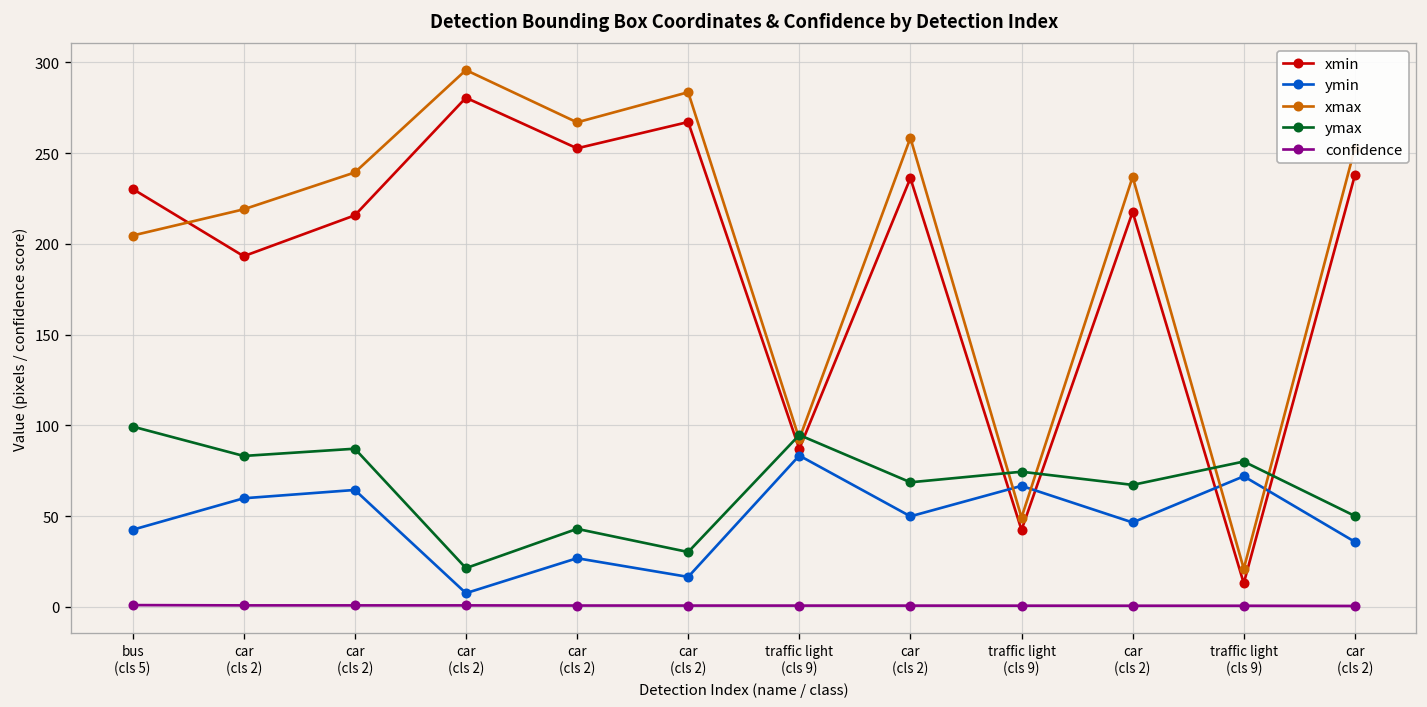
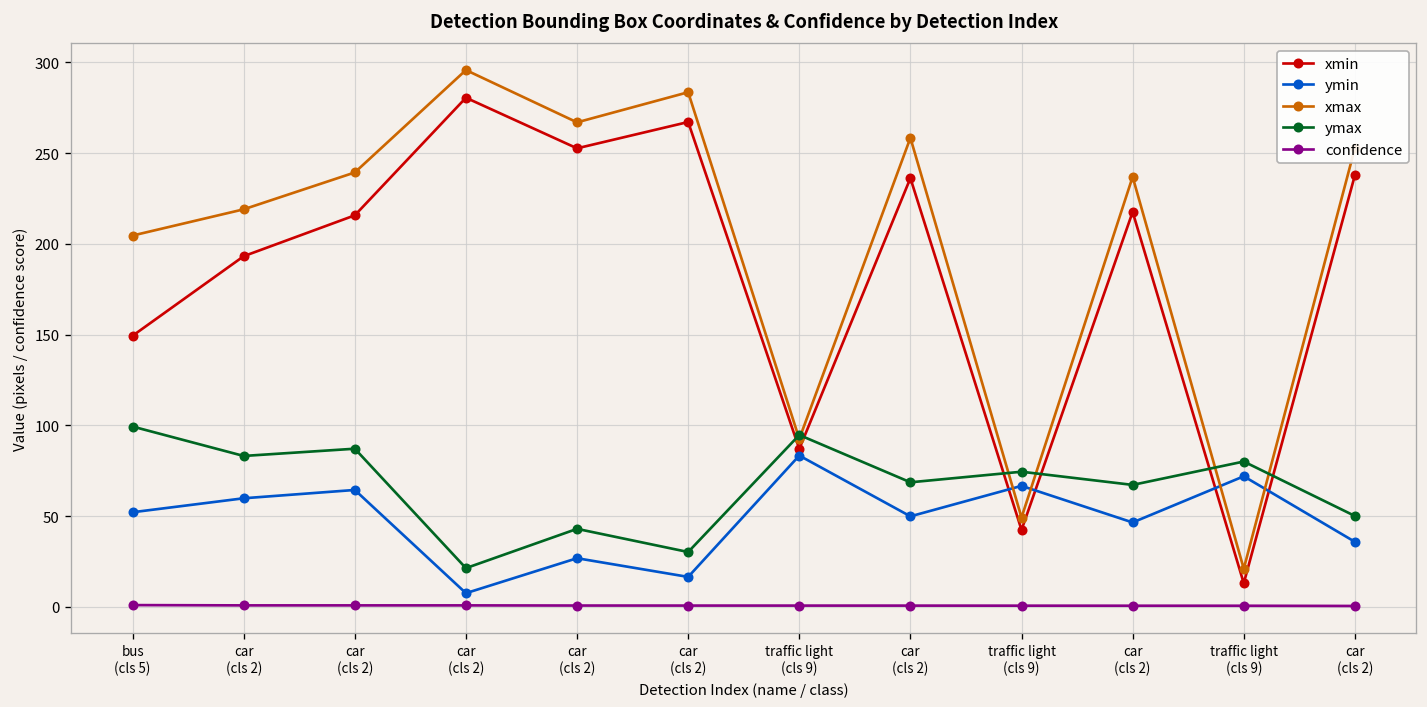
  {
    "xmin": {
-     "bus (cls 5)": 230
+     "bus (cls 5)": 149
    },
    "ymin": {
-     "bus (cls 5)": 42
+     "bus (cls 5)": 52
    },
    "xmax": {
      "bus (cls 5)": 205
    },
    "ymax": {
      "bus (cls 5)": 99
    },
    "confidence": {
      "bus (cls 5)": 1
    }
  }
